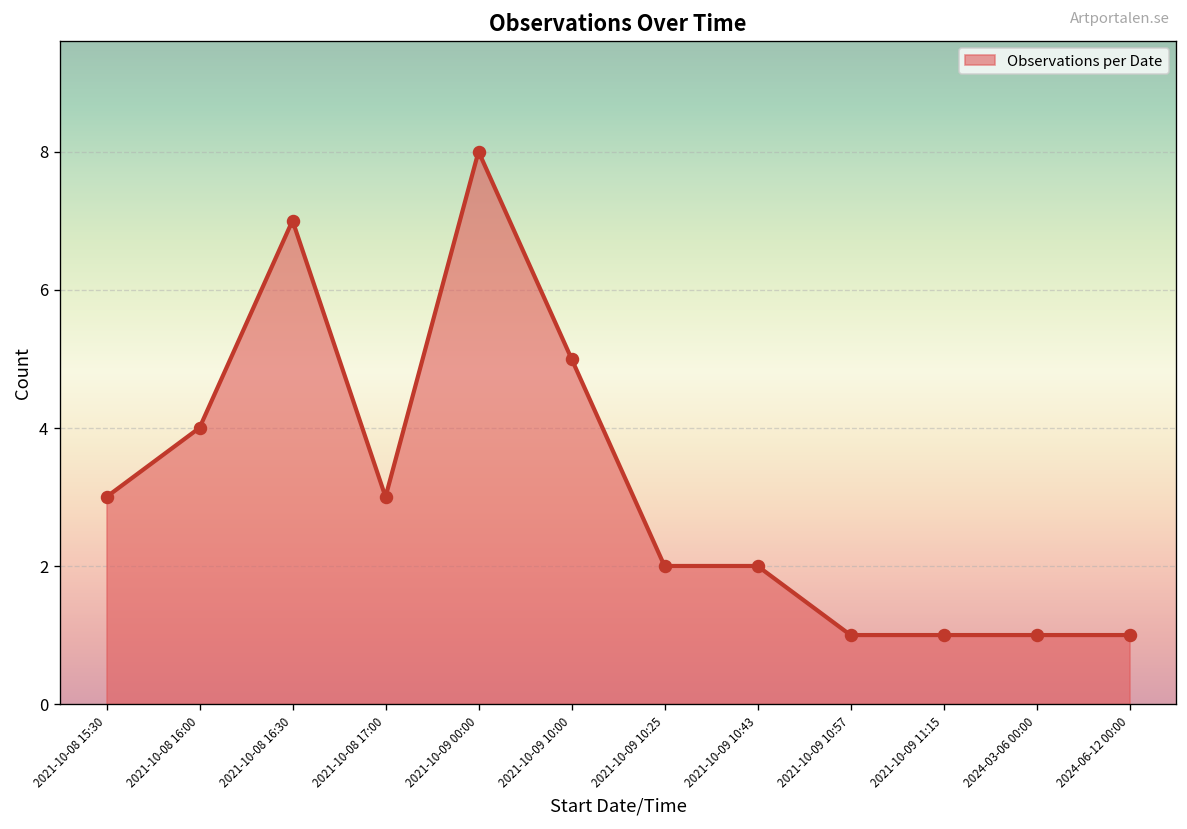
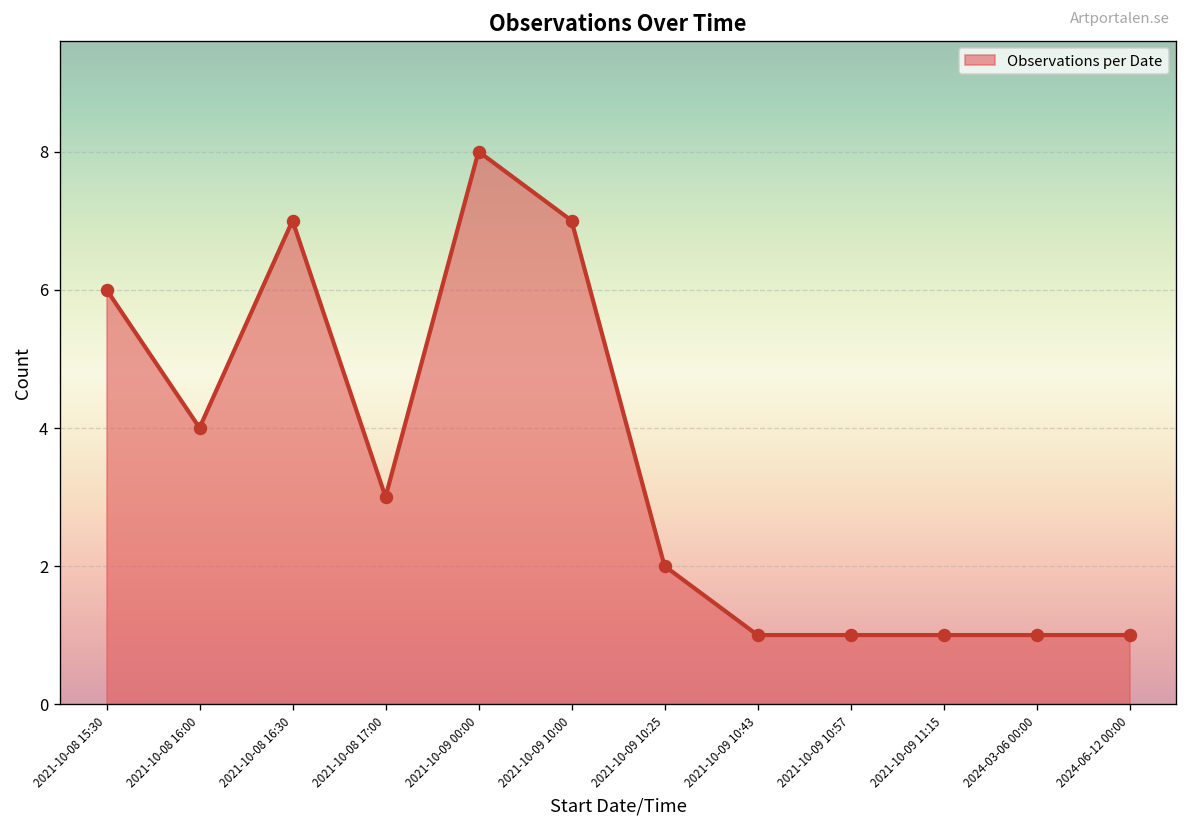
  {
-   "2021-10-08 15:30": 3,
+   "2021-10-08 15:30": 6,
    "2021-10-08 16:00": 4,
    "2021-10-08 16:30": 7,
    "2021-10-08 17:00": 3,
    "2021-10-09 00:00": 8,
-   "2021-10-09 10:00": 5,
+   "2021-10-09 10:00": 7,
    "2021-10-09 10:25": 2,
-   "2021-10-09 10:43": 2,
+   "2021-10-09 10:43": 1,
    "2021-10-09 10:57": 1,
    "2021-10-09 11:15": 1,
    "2024-03-06 00:00": 1,
    "2024-06-12 00:00": 1
  }
